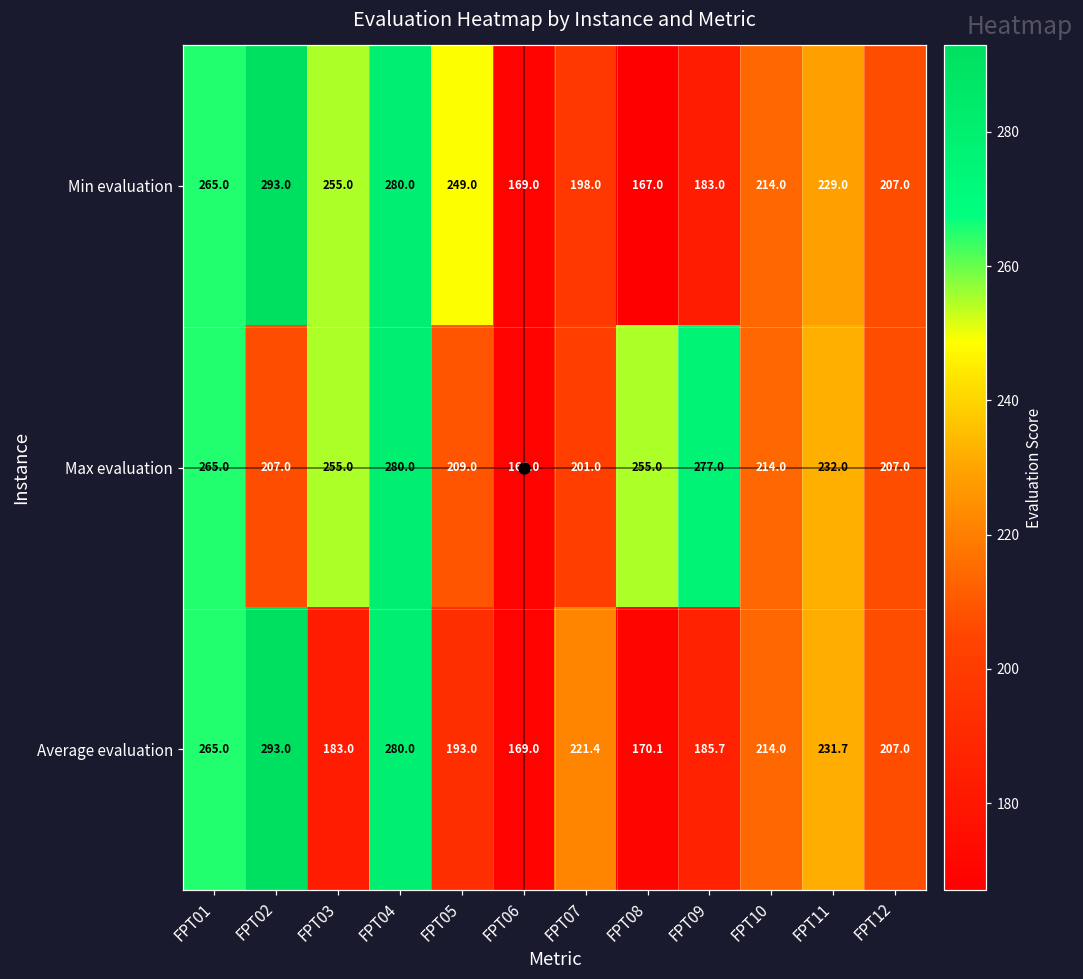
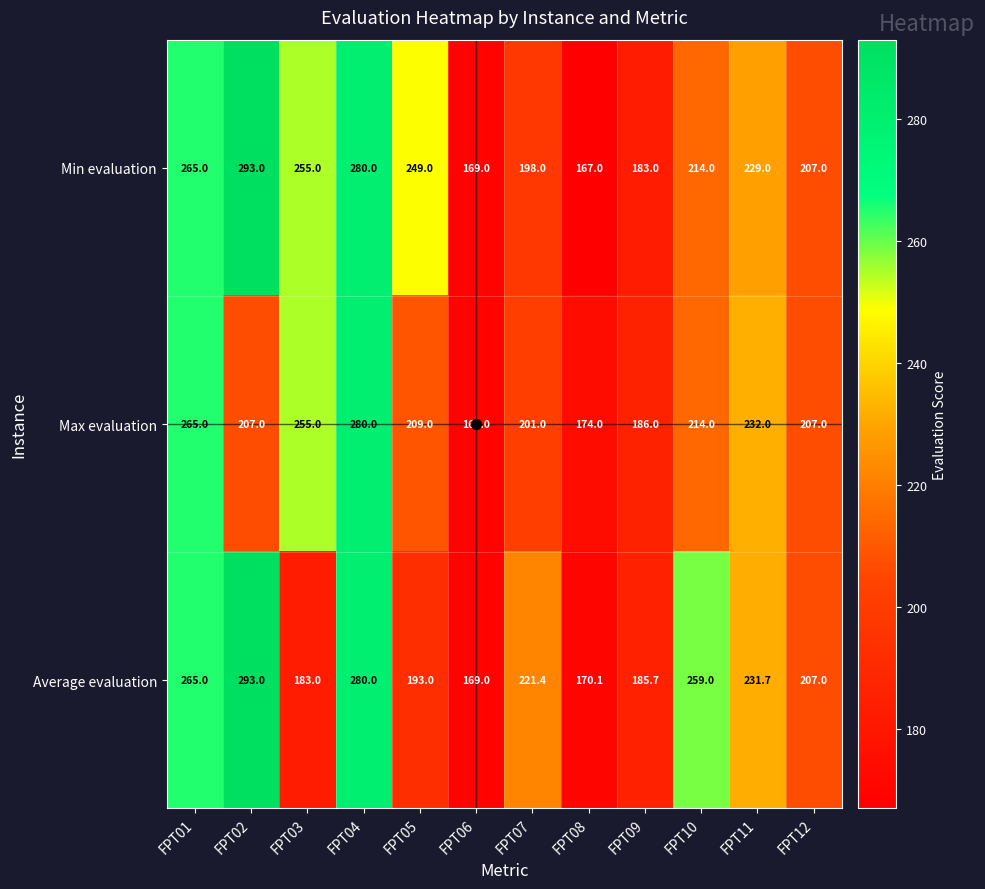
  {
    "Min evaluation": {
      "FPT01": 265.0,
      "FPT02": 293.0,
      "FPT03": 255.0,
      "FPT04": 280.0,
      "FPT05": 249.0,
      "FPT06": 169.0,
      "FPT07": 198.0,
      "FPT08": 167.0,
      "FPT09": 183.0,
      "FPT10": 214.0,
      "FPT11": 229.0,
      "FPT12": 207.0
    },
    "Max evaluation": {
      "FPT01": 265.0,
      "FPT02": 207.0,
      "FPT03": 255.0,
      "FPT04": 280.0,
      "FPT05": 209.0,
      "FPT07": 201.0,
-     "FPT08": 255.0,
-     "FPT09": 277.0,
+     "FPT08": 174.0,
+     "FPT09": 186.0,
      "FPT10": 214.0,
      "FPT11": 232.0,
      "FPT12": 207.0
    },
    "Average evaluation": {
      "FPT01": 265.0,
      "FPT02": 293.0,
      "FPT03": 183.0,
      "FPT04": 280.0,
      "FPT05": 193.0,
      "FPT06": 169.0,
      "FPT07": 221.4,
      "FPT08": 170.1,
      "FPT09": 185.7,
-     "FPT10": 214.0,
+     "FPT10": 259.0,
      "FPT11": 231.7,
      "FPT12": 207.0
    }
  }
